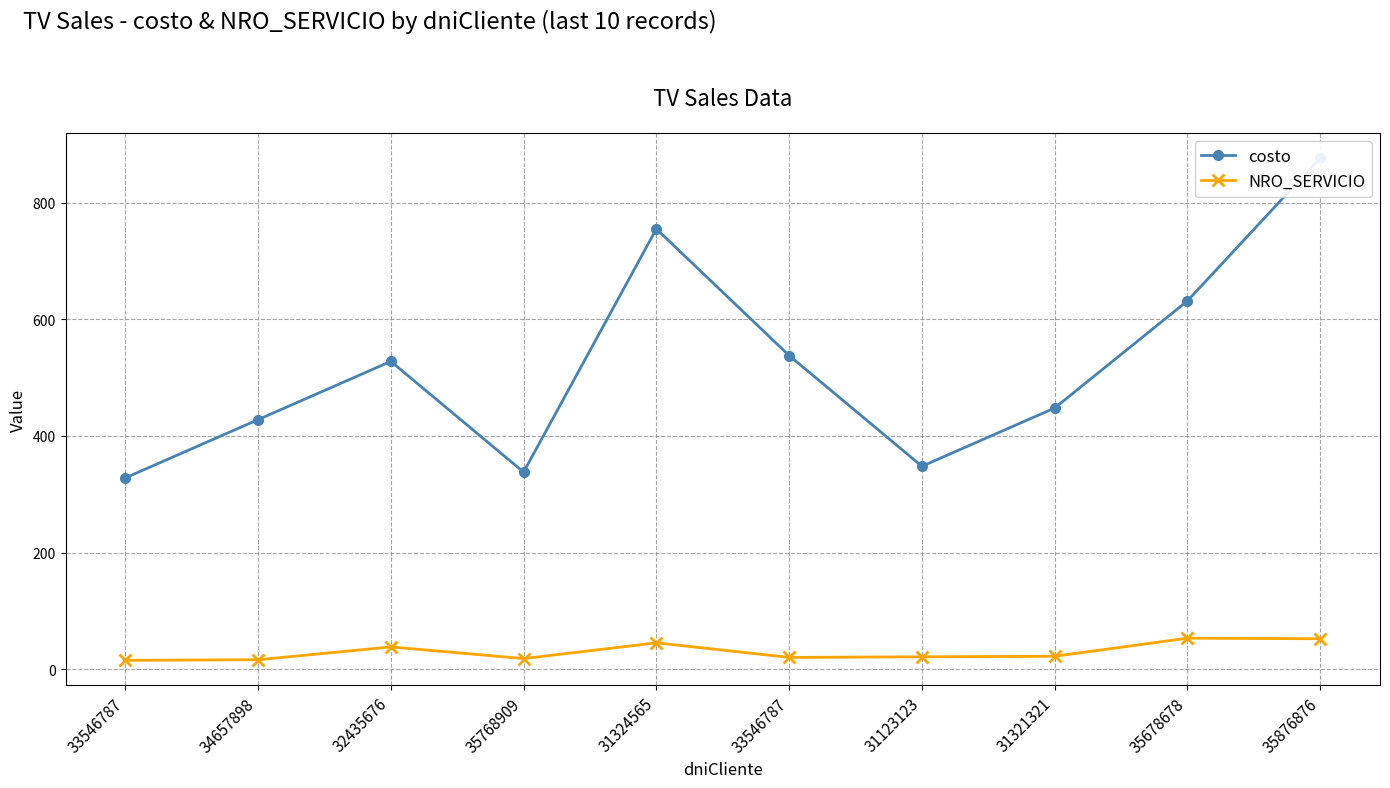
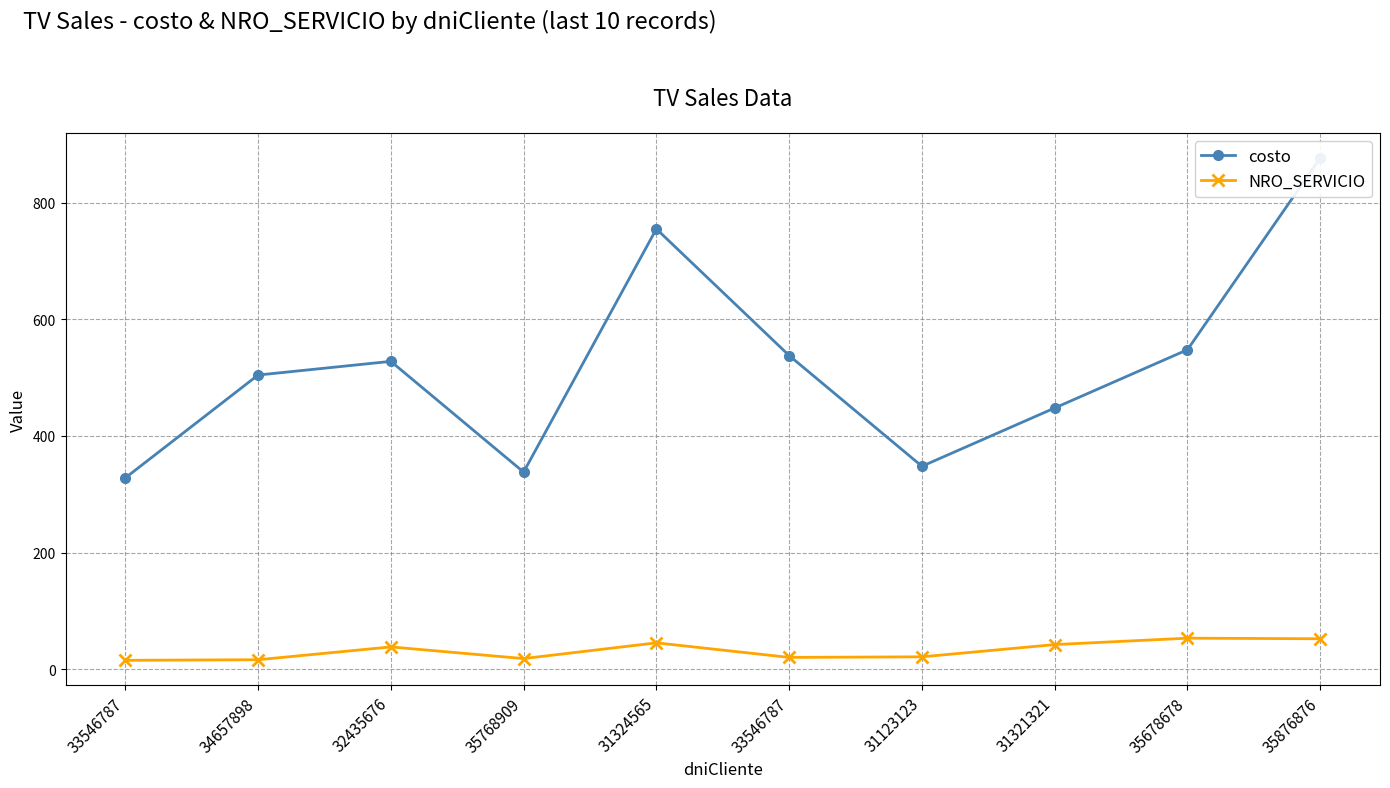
  {
    "costo": {
-     "34657898": 430,
+     "34657898": 500,
      "32435676": 530,
      "35768909": 340,
      "31324565": 760,
      "31123123": 350,
      "31321321": 450,
-     "35678678": 630
+     "35678678": 550
    },
    "NRO_SERVICIO": {
      "34657898": 20,
      "32435676": 40,
      "35768909": 20,
      "31324565": 50,
      "31123123": 20,
-     "31321321": 20,
+     "31321321": 40,
      "35678678": 50,
      "35876876": 50
    }
  }
